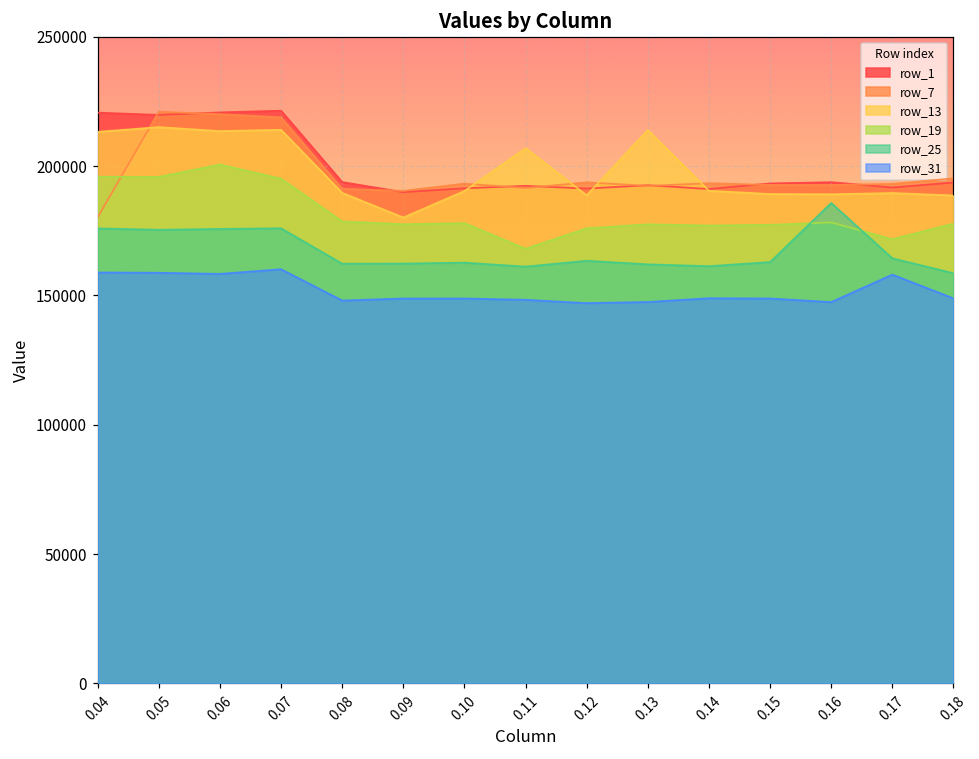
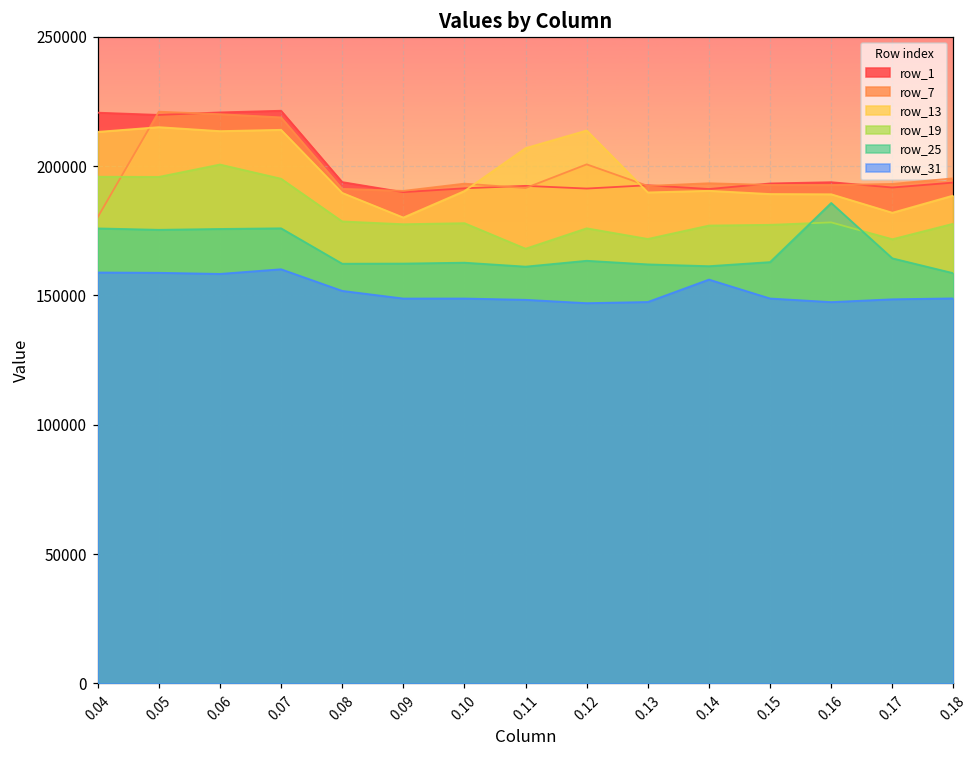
  {
    "row_1": {
      "0.04": 221000,
      "0.05": 220000,
      "0.07": 221000,
      "0.08": 194000,
      "0.12": 191000,
      "0.16": 194000,
      "0.17": 192000,
      "0.18": 194000
    },
    "row_7": {
      "0.04": 180000,
      "0.05": 221000,
      "0.07": 219000,
      "0.08": 191000,
      "0.10": 193000,
-     "0.12": 194000,
+     "0.12": 201000,
      "0.14": 193000,
      "0.16": 193000,
      "0.17": 193000,
      "0.18": 195000
    },
    "row_13": {
      "0.04": 213000,
      "0.05": 215000,
      "0.06": 213000,
      "0.07": 214000,
      "0.08": 190000,
      "0.09": 180000,
      "0.11": 207000,
-     "0.12": 189000,
-     "0.13": 214000,
+     "0.12": 214000,
+     "0.13": 190000,
      "0.15": 189000,
      "0.16": 189000,
-     "0.17": 190000,
+     "0.17": 182000,
      "0.18": 189000
    },
    "row_19": {
      "0.04": 196000,
      "0.05": 196000,
      "0.06": 201000,
      "0.07": 195000,
      "0.08": 179000,
      "0.09": 177000,
      "0.10": 178000,
      "0.11": 168000,
      "0.12": 176000,
-     "0.13": 177000,
+     "0.13": 172000,
      "0.14": 177000,
      "0.15": 177000,
      "0.16": 178000,
      "0.17": 172000,
      "0.18": 178000
    },
    "row_25": {
      "0.04": 176000,
      "0.05": 175000,
      "0.06": 176000,
      "0.07": 176000,
      "0.08": 162000,
      "0.09": 162000,
      "0.10": 163000,
      "0.11": 161000,
      "0.12": 163000,
      "0.13": 162000,
      "0.14": 161000,
      "0.15": 163000,
      "0.16": 186000,
      "0.17": 164000,
      "0.18": 159000
    },
    "row_31": {
      "0.04": 159000,
      "0.05": 159000,
      "0.06": 158000,
      "0.07": 160000,
-     "0.08": 148000,
+     "0.08": 152000,
      "0.09": 149000,
      "0.10": 149000,
      "0.11": 148000,
      "0.12": 147000,
      "0.13": 147000,
-     "0.14": 149000,
+     "0.14": 156000,
      "0.15": 149000,
      "0.16": 147000,
-     "0.17": 158000,
+     "0.17": 148000,
      "0.18": 149000
    }
  }
